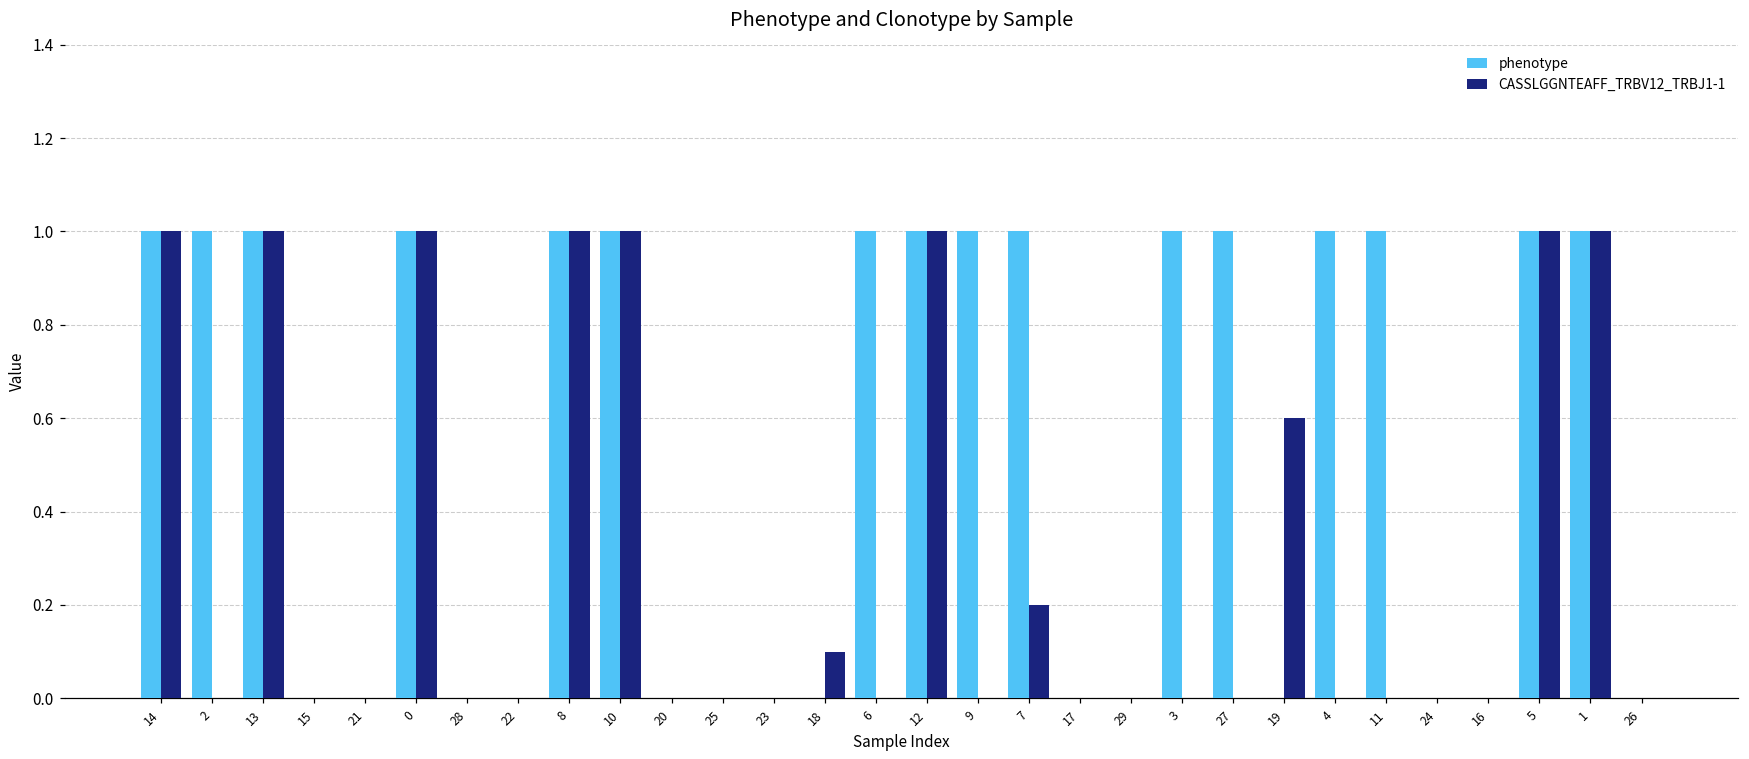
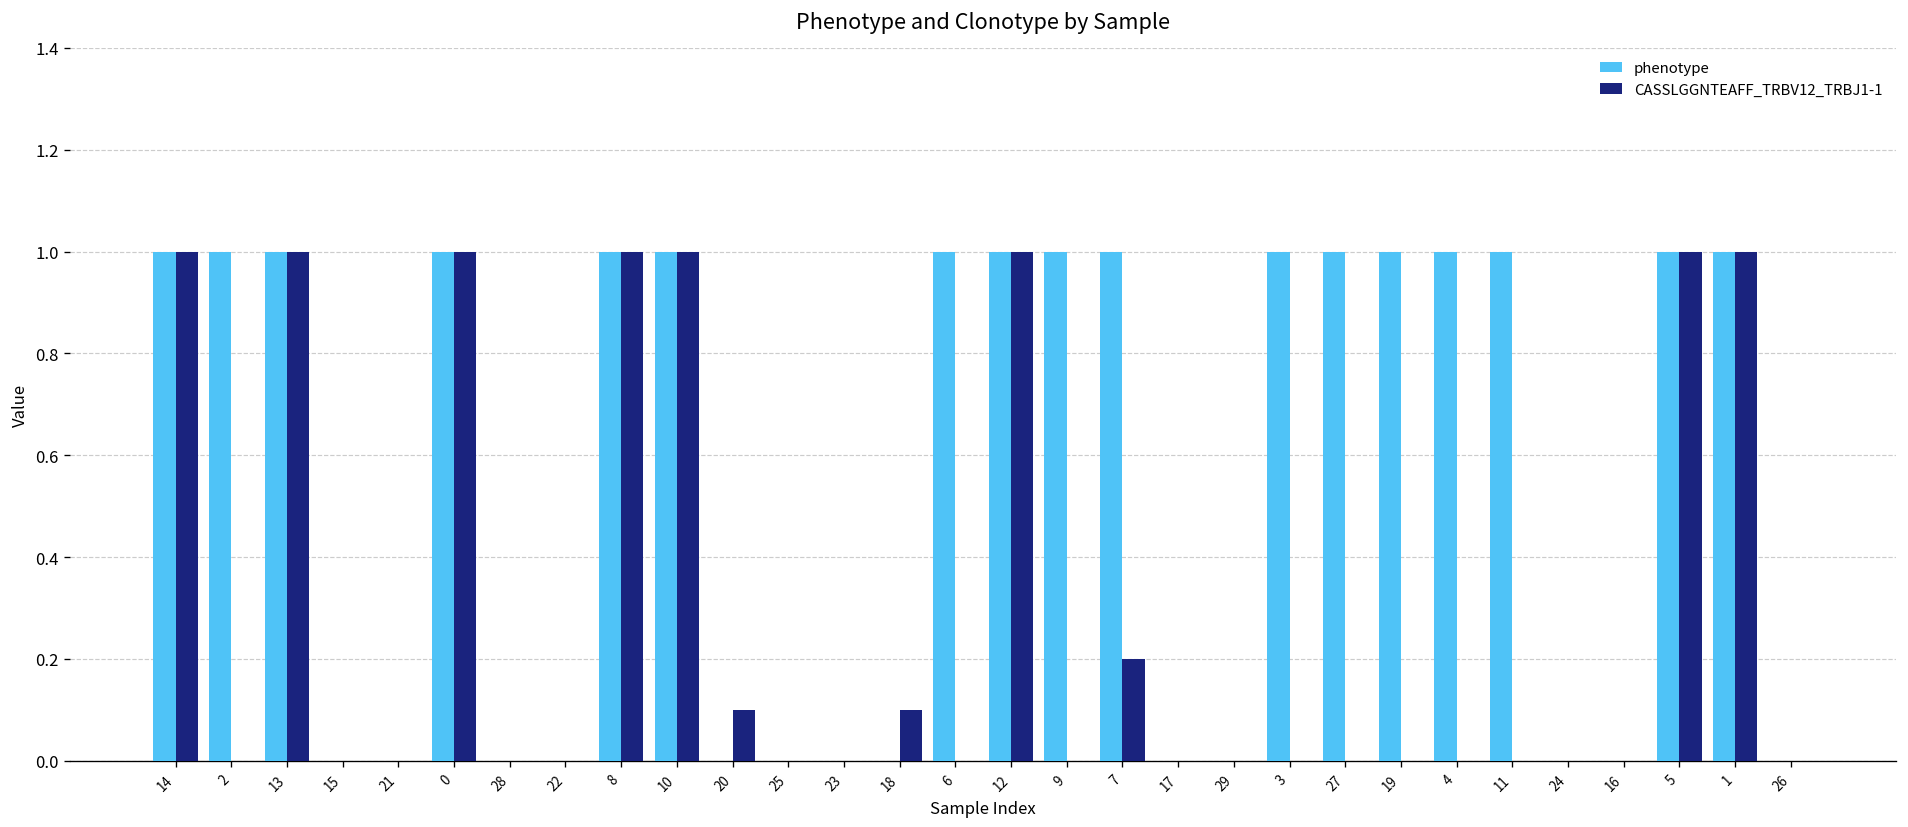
  {
    "phenotype": {
      "14": 1,
      "2": 1,
      "13": 1,
      "15": 0,
      "21": 0,
      "0": 1,
      "28": 0,
      "22": 0,
      "8": 1,
      "10": 1,
      "20": 0,
      "25": 0,
      "23": 0,
      "18": 0,
      "6": 1,
      "12": 1,
      "9": 1,
      "7": 1,
      "17": 0,
      "29": 0,
      "3": 1,
      "27": 1,
-     "19": 0,
+     "19": 1,
      "4": 1,
      "11": 1,
      "24": 0,
      "16": 0,
      "5": 1,
      "1": 1,
      "26": 0
    },
    "CASSLGGNTEAFF_TRBV12_TRBJ1-1": {
      "14": 1.0,
      "2": 0.0,
      "13": 1.0,
      "15": 0.0,
      "21": 0.0,
      "0": 1.0,
      "28": 0.0,
      "22": 0.0,
      "8": 1.0,
      "10": 1.0,
-     "20": 0.0,
+     "20": 0.1,
      "25": 0.0,
      "23": 0.0,
      "18": 0.1,
      "6": 0.0,
      "12": 1.0,
      "9": 0.0,
      "7": 0.2,
      "17": 0.0,
      "29": 0.0,
      "3": 0.0,
      "27": 0.0,
-     "19": 0.6,
+     "19": 0.0,
      "4": 0.0,
      "11": 0.0,
      "24": 0.0,
      "16": 0.0,
      "5": 1.0,
      "1": 1.0,
      "26": 0.0
    }
  }
